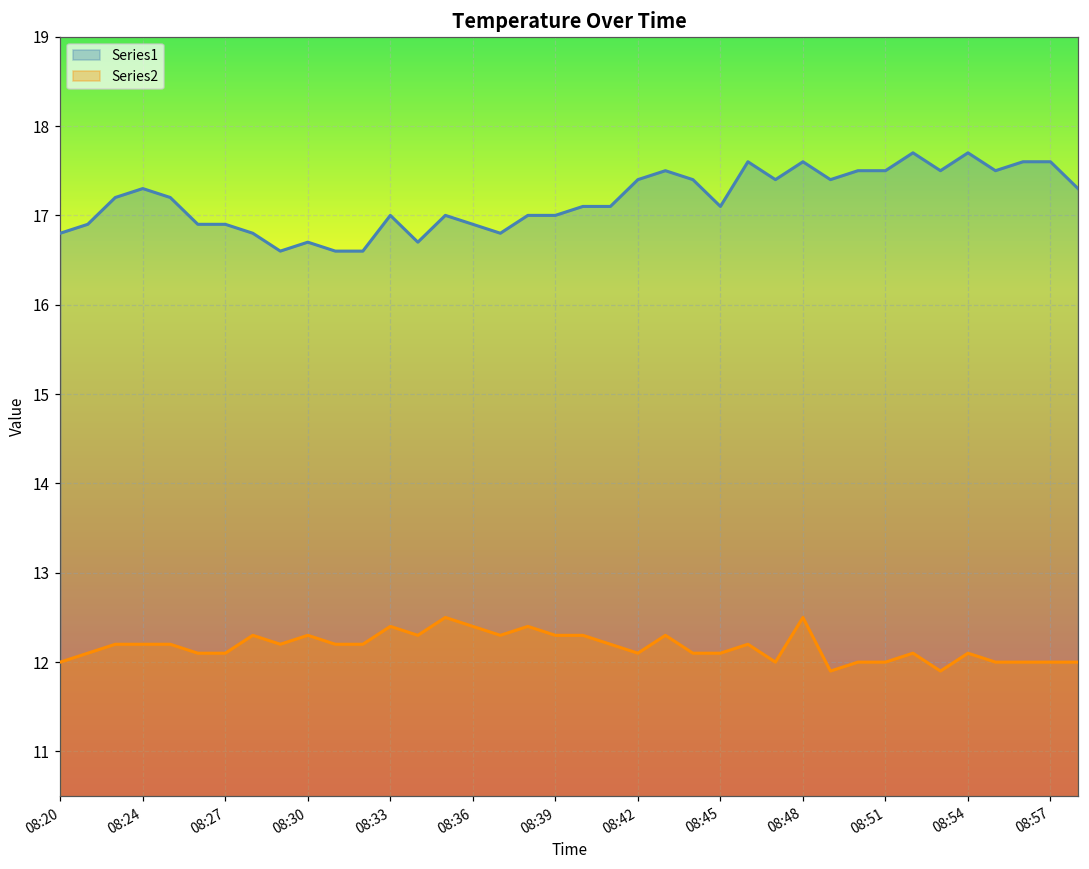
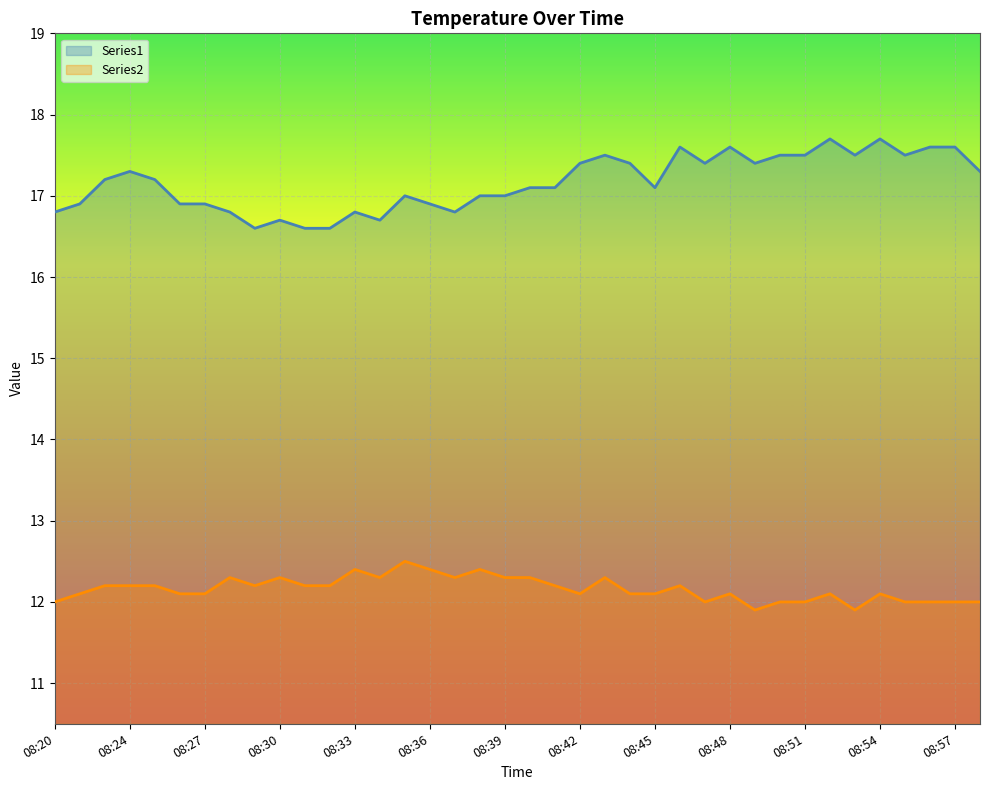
  {
    "Series1": {
      "08:20": 16.8,
      "08:24": 17.3,
      "08:27": 16.9,
      "08:30": 16.7,
-     "08:33": 17.0,
+     "08:33": 16.8,
      "08:36": 16.9,
      "08:39": 17.0,
      "08:42": 17.4,
      "08:45": 17.1,
      "08:48": 17.6,
      "08:51": 17.5,
      "08:54": 17.7,
      "08:57": 17.6
    },
    "Series2": {
      "08:20": 12.0,
      "08:24": 12.2,
      "08:27": 12.1,
      "08:30": 12.3,
      "08:33": 12.4,
      "08:36": 12.4,
      "08:39": 12.3,
      "08:42": 12.1,
      "08:45": 12.1,
-     "08:48": 12.5,
+     "08:48": 12.1,
      "08:51": 12.0,
      "08:54": 12.1,
      "08:57": 12.0
    }
  }
